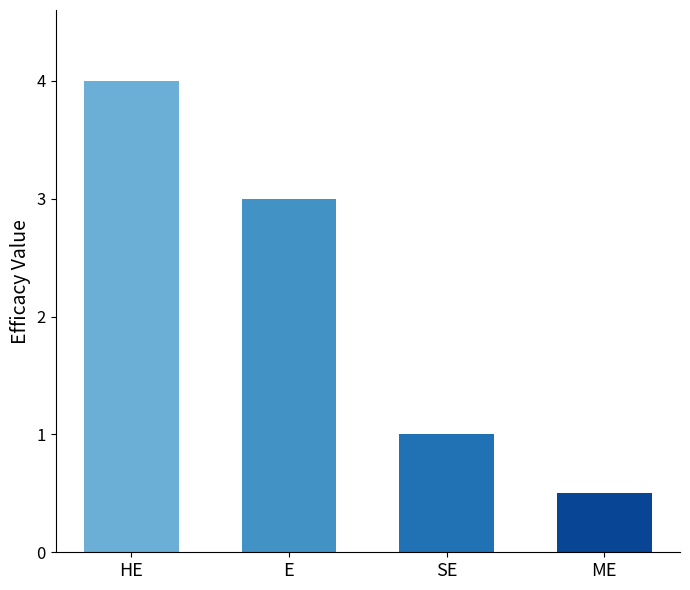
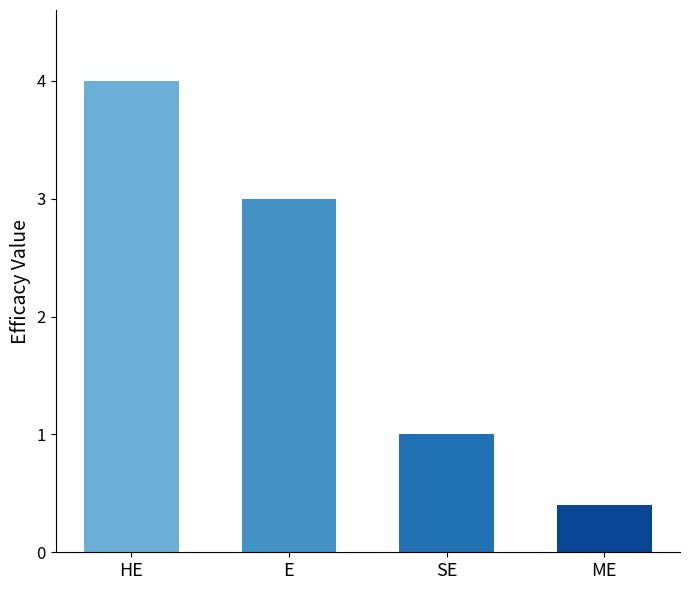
  {
    "HE": 4.0,
    "E": 3.0,
    "SE": 1.0,
-   "ME": 0.5
+   "ME": 0.4
  }
